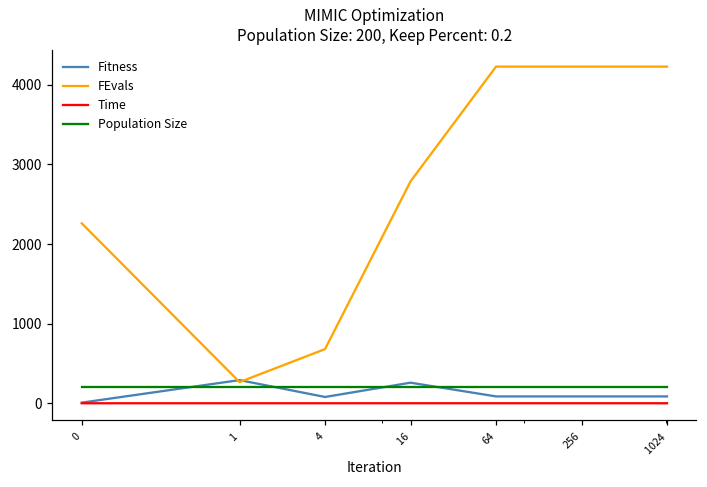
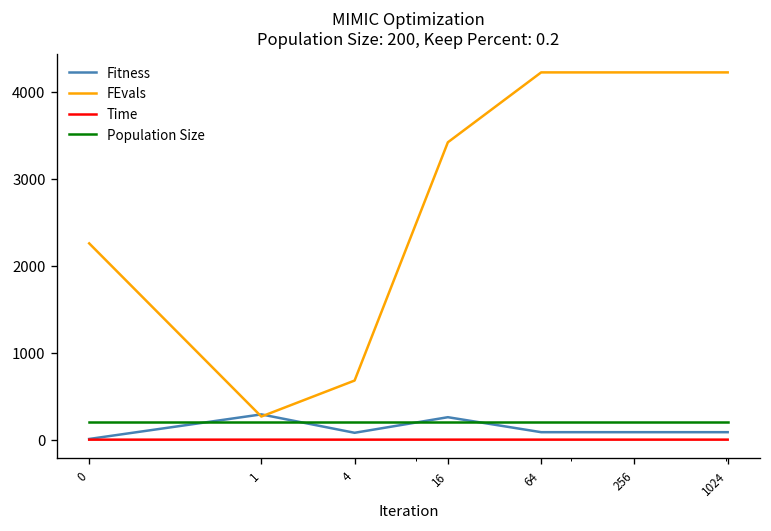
  {
    "Fitness": {
      "4": 100,
      "16": 300,
      "64": 100,
      "256": 100,
      "1024": 100
    },
    "FEvals": {
      "0": 2300,
      "4": 700,
-     "16": 2800,
+     "16": 3400,
      "64": 4200,
      "256": 4200,
      "1024": 4200
    },
    "Time": {
      "1": 0,
      "4": 0,
      "16": 0,
      "64": 0,
      "256": 0,
      "1024": 0
    },
    "Population Size": {
      "0": 200,
      "1": 200,
      "4": 200,
      "16": 200,
      "64": 200,
      "256": 200,
      "1024": 200
    }
  }
